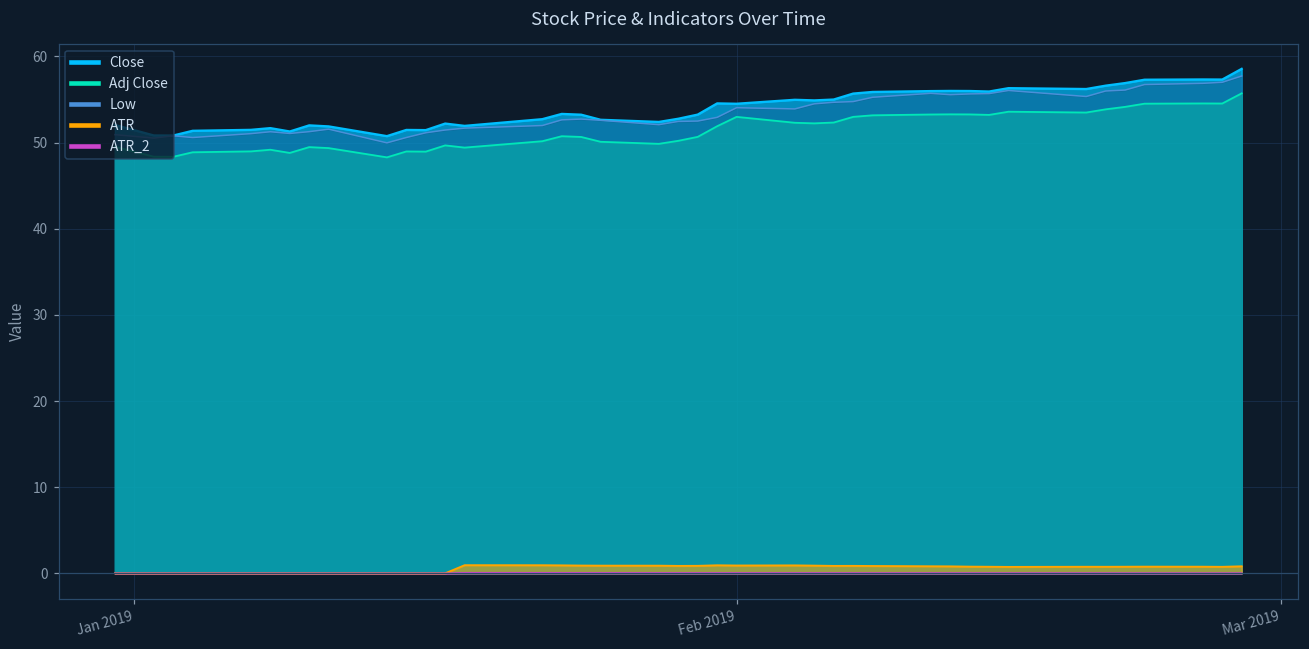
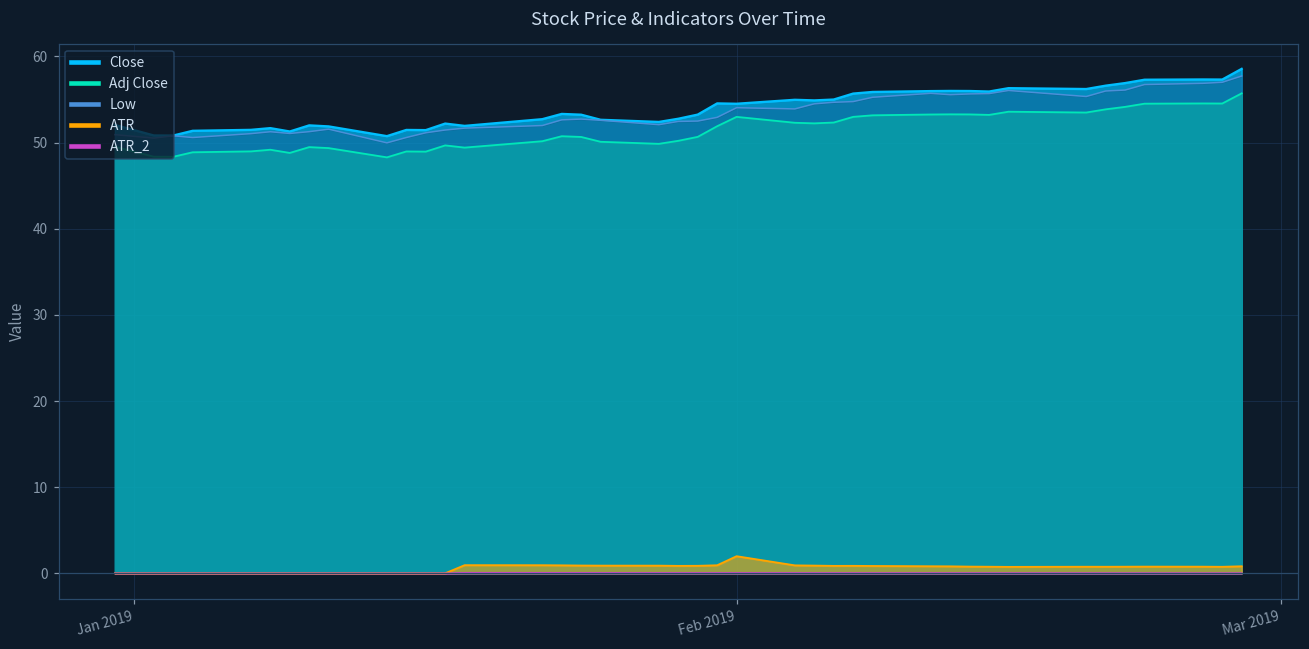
  {
    "Close": {
      "Feb 2019": 55
    },
    "Adj Close": {
      "Feb 2019": 53
    },
    "ATR": {
-     "Feb 2019": 1
+     "Feb 2019": 2
    },
    "ATR_2": {
      "Feb 2019": 0
    }
  }
